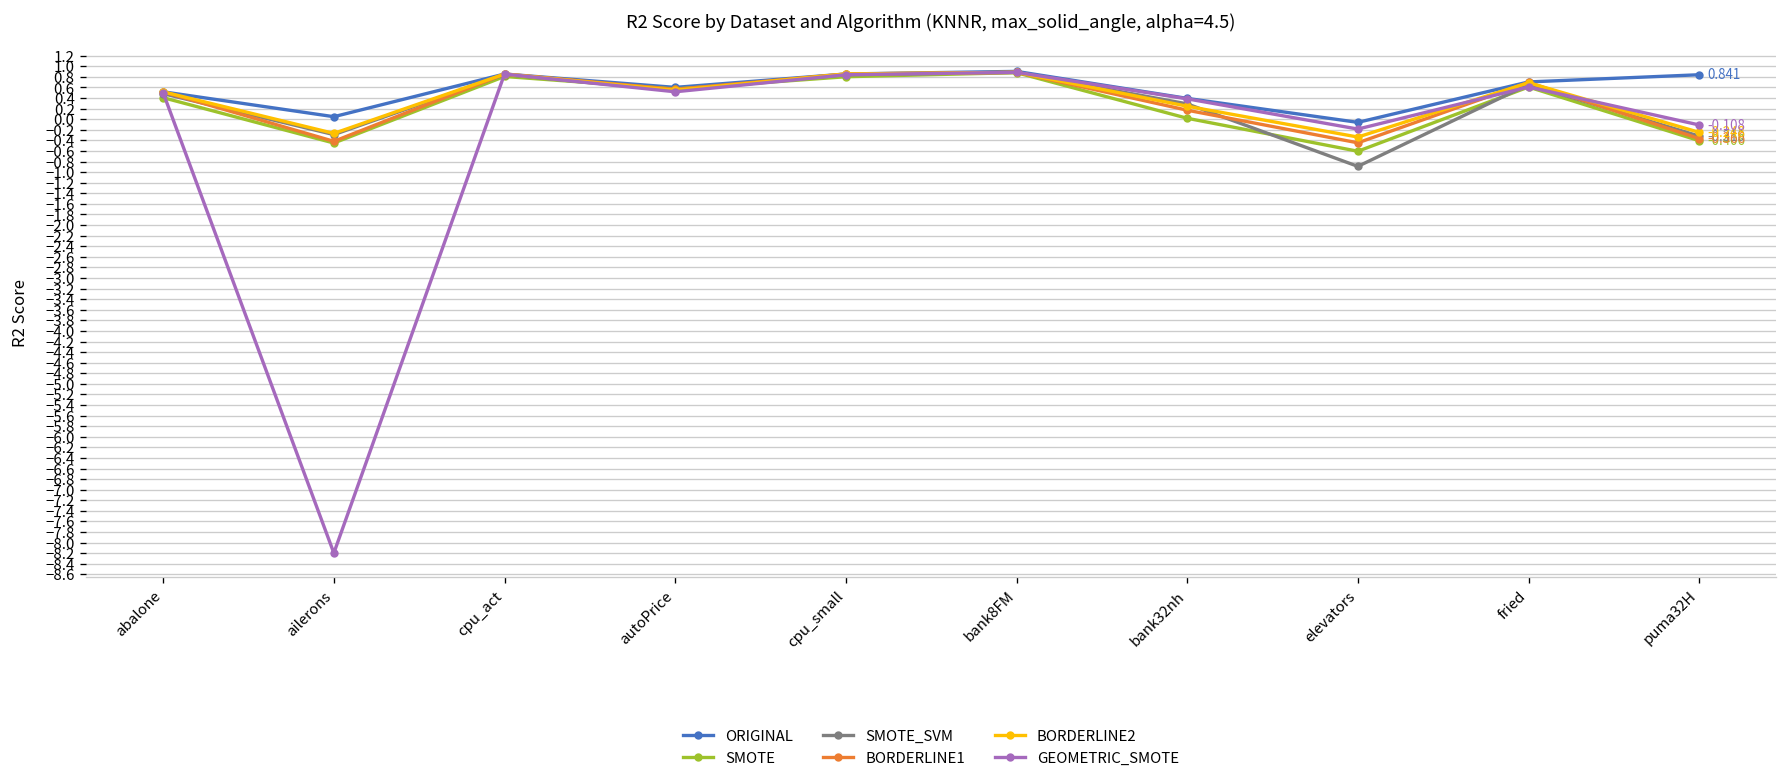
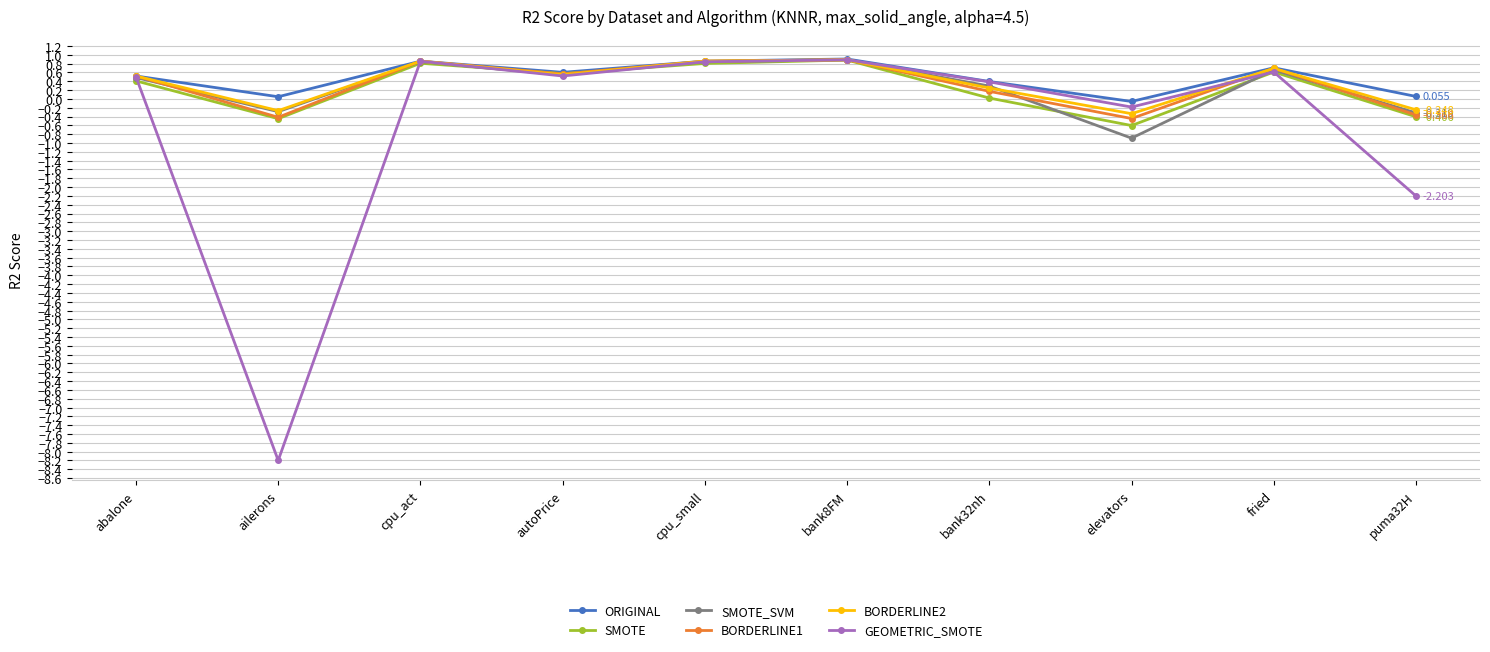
  {
    "ORIGINAL": {
-     "puma32H": 0.841
+     "puma32H": 0.055
    },
    "GEOMETRIC_SMOTE": {
-     "puma32H": -0.108
+     "puma32H": -2.203
    }
  }
